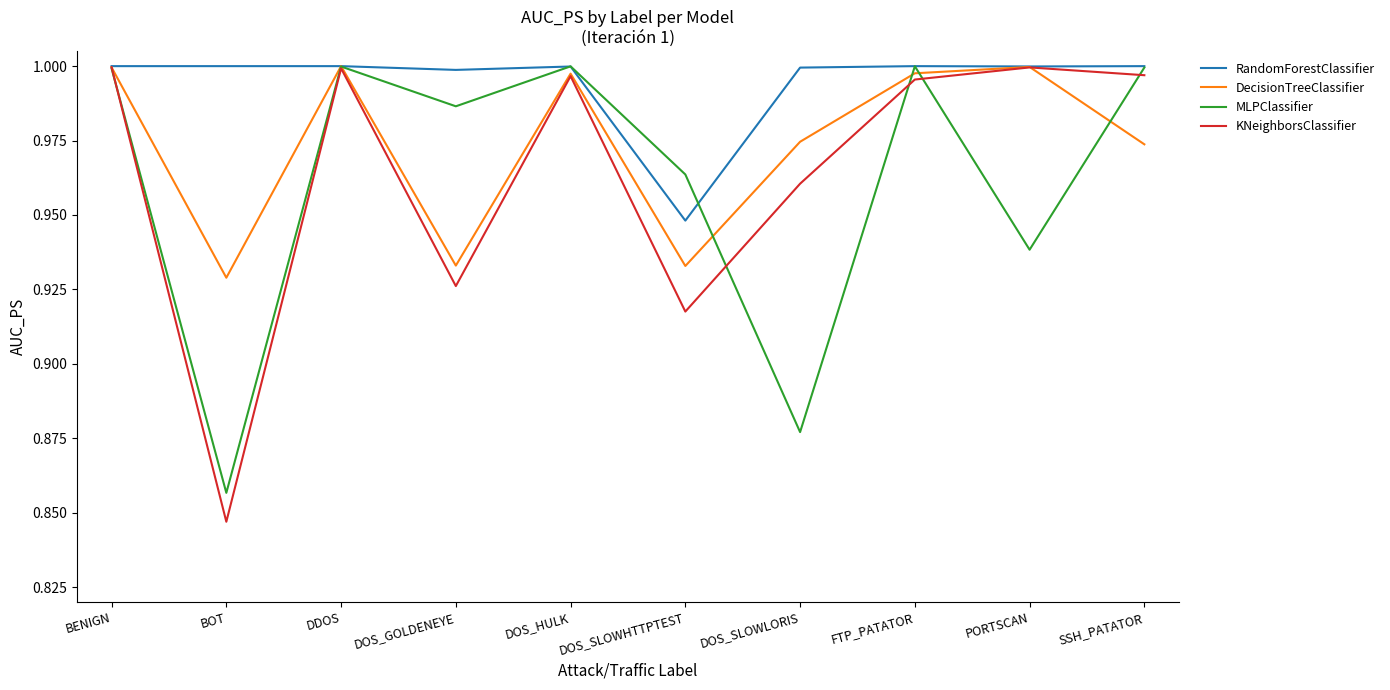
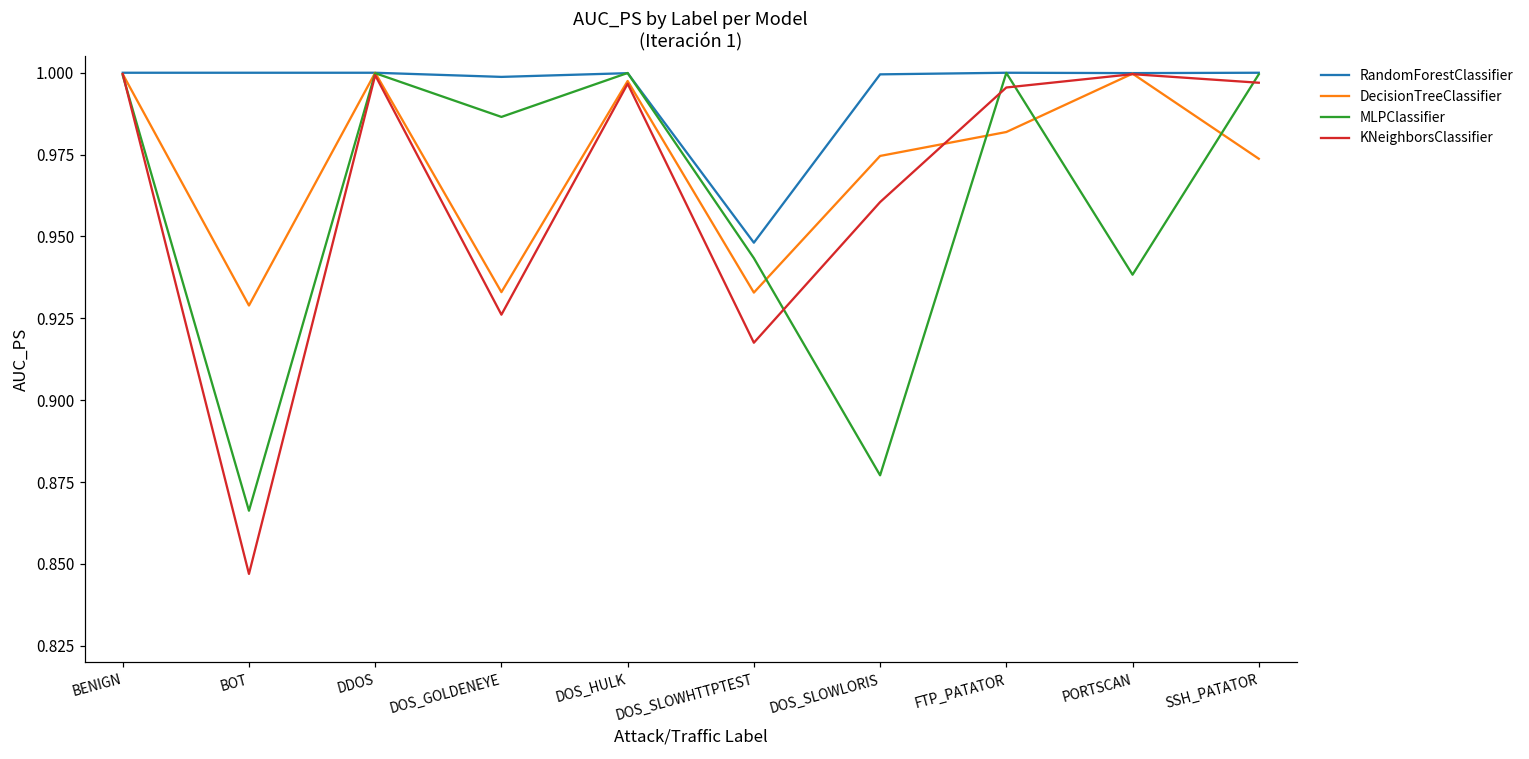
  {
    "RandomForestClassifier": {
      "BOT": 1.000,
      "DOS_GOLDENEYE": 0.999,
      "DOS_SLOWHTTPTEST": 0.948,
      "DOS_SLOWLORIS": 1.000
    },
    "DecisionTreeClassifier": {
      "BOT": 0.929,
      "DOS_GOLDENEYE": 0.933,
      "DOS_SLOWHTTPTEST": 0.933,
      "DOS_SLOWLORIS": 0.975,
-     "FTP_PATATOR": 0.998,
+     "FTP_PATATOR": 0.982,
      "SSH_PATATOR": 0.974
    },
    "MLPClassifier": {
-     "BOT": 0.857,
+     "BOT": 0.866,
      "DOS_GOLDENEYE": 0.987,
-     "DOS_SLOWHTTPTEST": 0.964,
+     "DOS_SLOWHTTPTEST": 0.943,
      "DOS_SLOWLORIS": 0.877,
      "PORTSCAN": 0.938
    },
    "KNeighborsClassifier": {
      "BOT": 0.847,
      "DOS_GOLDENEYE": 0.926,
      "DOS_SLOWHTTPTEST": 0.918,
      "DOS_SLOWLORIS": 0.961,
      "FTP_PATATOR": 0.995,
      "SSH_PATATOR": 0.997
    }
  }
